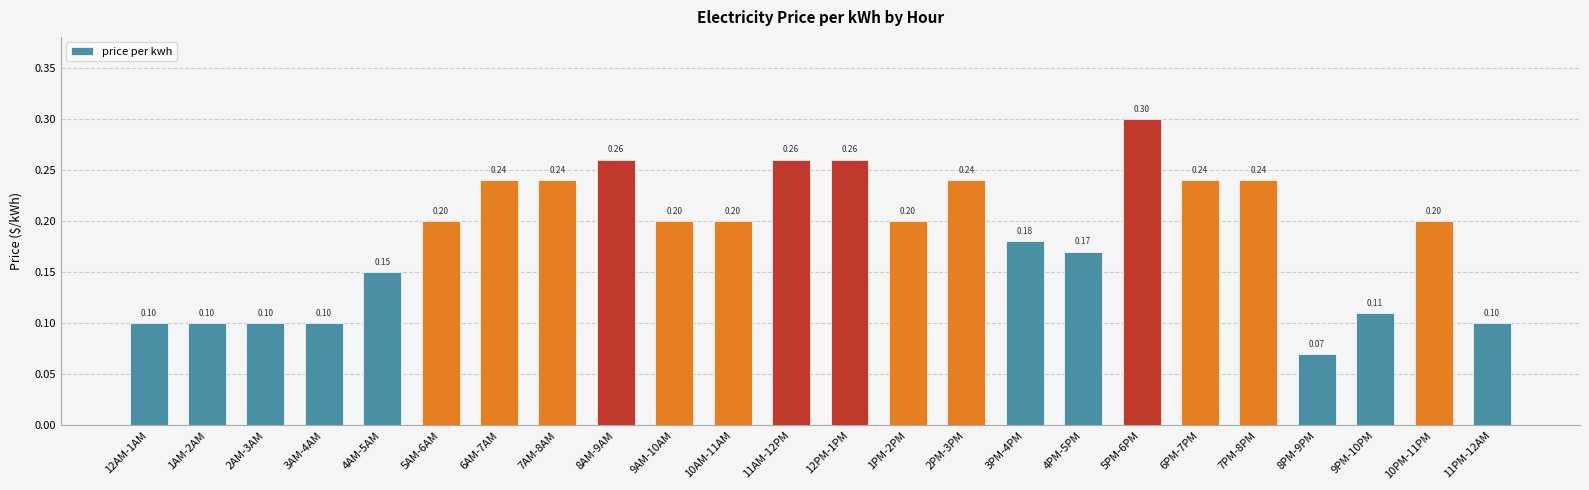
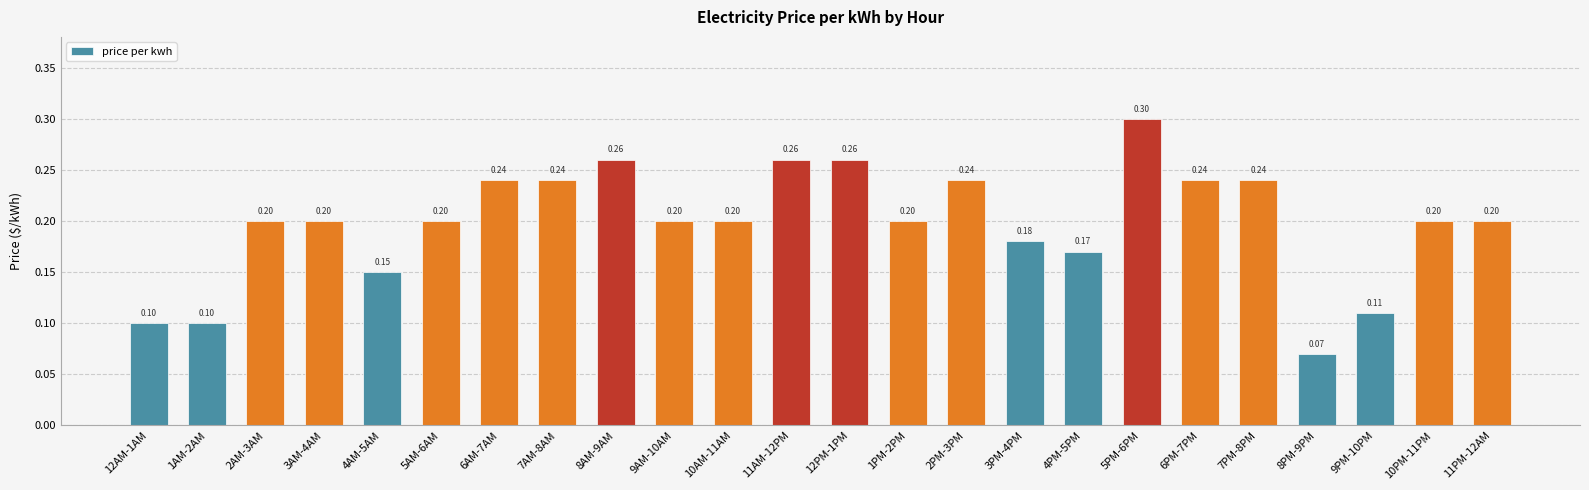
  {
    "12AM-1AM": 0.10,
    "1AM-2AM": 0.10,
-   "2AM-3AM": 0.10,
-   "3AM-4AM": 0.10,
+   "2AM-3AM": 0.20,
+   "3AM-4AM": 0.20,
    "4AM-5AM": 0.15,
    "5AM-6AM": 0.20,
    "6AM-7AM": 0.24,
    "7AM-8AM": 0.24,
    "8AM-9AM": 0.26,
    "9AM-10AM": 0.20,
    "10AM-11AM": 0.20,
    "11AM-12PM": 0.26,
    "12PM-1PM": 0.26,
    "1PM-2PM": 0.20,
    "2PM-3PM": 0.24,
    "3PM-4PM": 0.18,
    "4PM-5PM": 0.17,
    "5PM-6PM": 0.30,
    "6PM-7PM": 0.24,
    "7PM-8PM": 0.24,
    "8PM-9PM": 0.07,
    "9PM-10PM": 0.11,
    "10PM-11PM": 0.20,
-   "11PM-12AM": 0.10
+   "11PM-12AM": 0.20
  }
